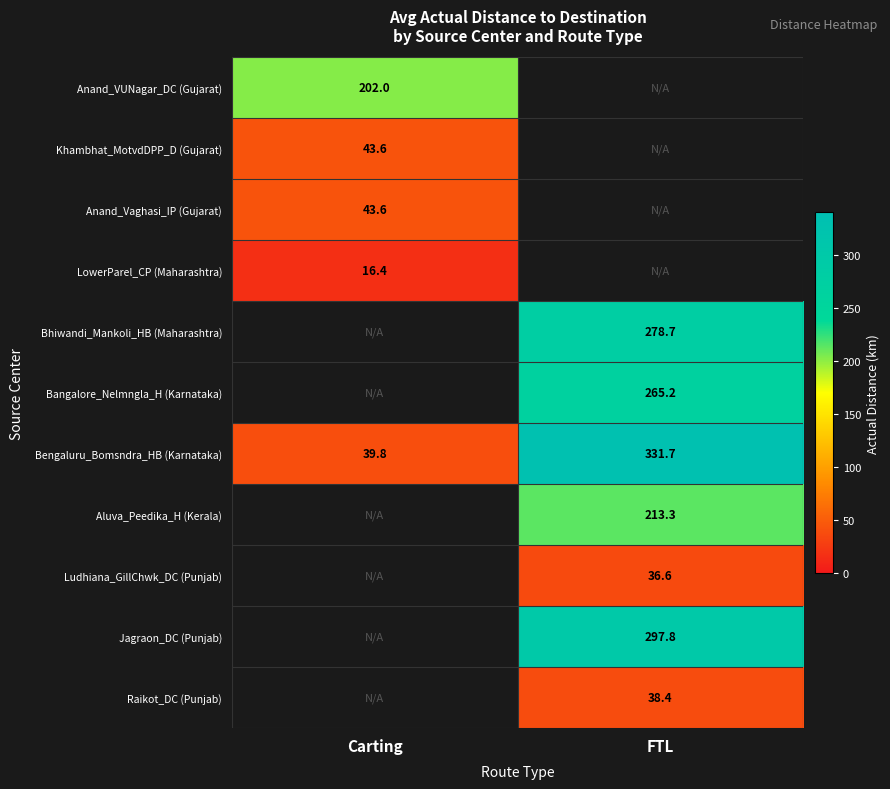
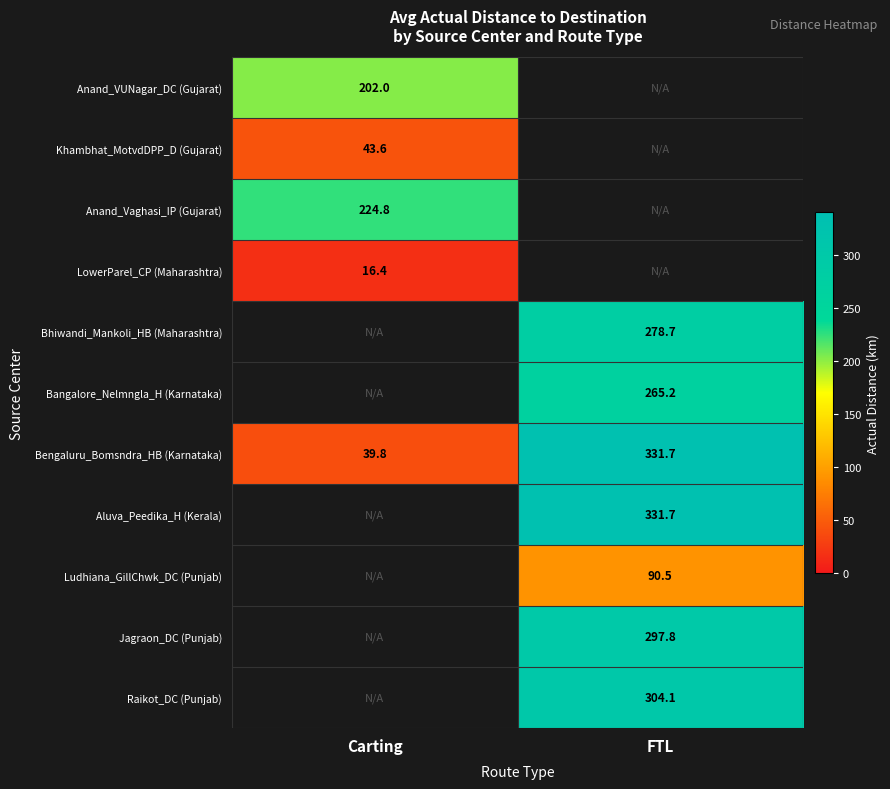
  {
    "Anand_VUNagar_DC (Gujarat)": {
      "Carting": 202.0
    },
    "Khambhat_MotvdDPP_D (Gujarat)": {
      "Carting": 43.6
    },
    "Anand_Vaghasi_IP (Gujarat)": {
-     "Carting": 43.6
+     "Carting": 224.8
    },
    "LowerParel_CP (Maharashtra)": {
      "Carting": 16.4
    },
    "Bhiwandi_Mankoli_HB (Maharashtra)": {
      "FTL": 278.7
    },
    "Bangalore_Nelmngla_H (Karnataka)": {
      "FTL": 265.2
    },
    "Bengaluru_Bomsndra_HB (Karnataka)": {
      "Carting": 39.8,
      "FTL": 331.7
    },
    "Aluva_Peedika_H (Kerala)": {
-     "FTL": 213.3
+     "FTL": 331.7
    },
    "Ludhiana_GillChwk_DC (Punjab)": {
-     "FTL": 36.6
+     "FTL": 90.5
    },
    "Jagraon_DC (Punjab)": {
      "FTL": 297.8
    },
    "Raikot_DC (Punjab)": {
-     "FTL": 38.4
+     "FTL": 304.1
    }
  }
